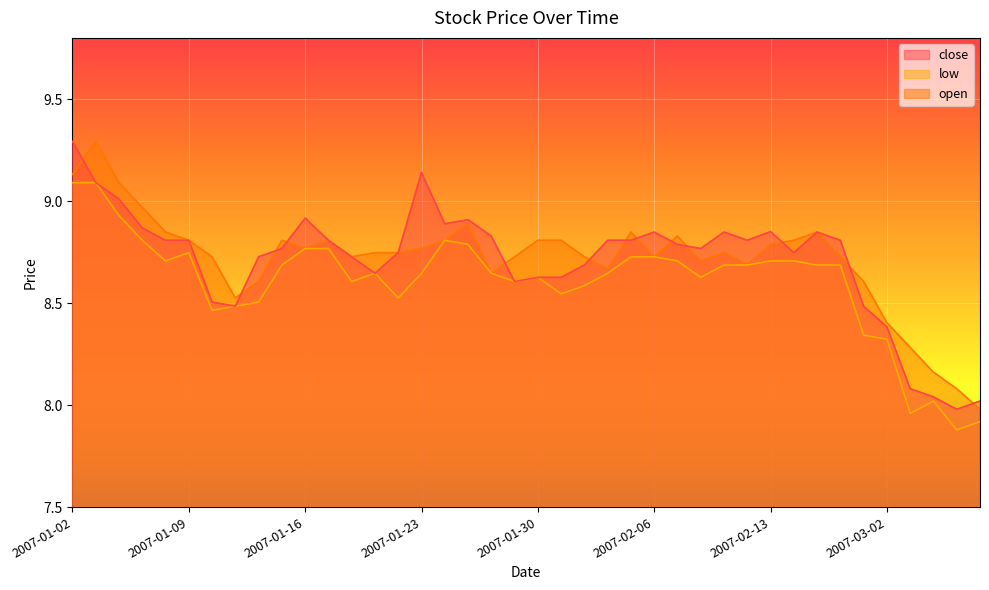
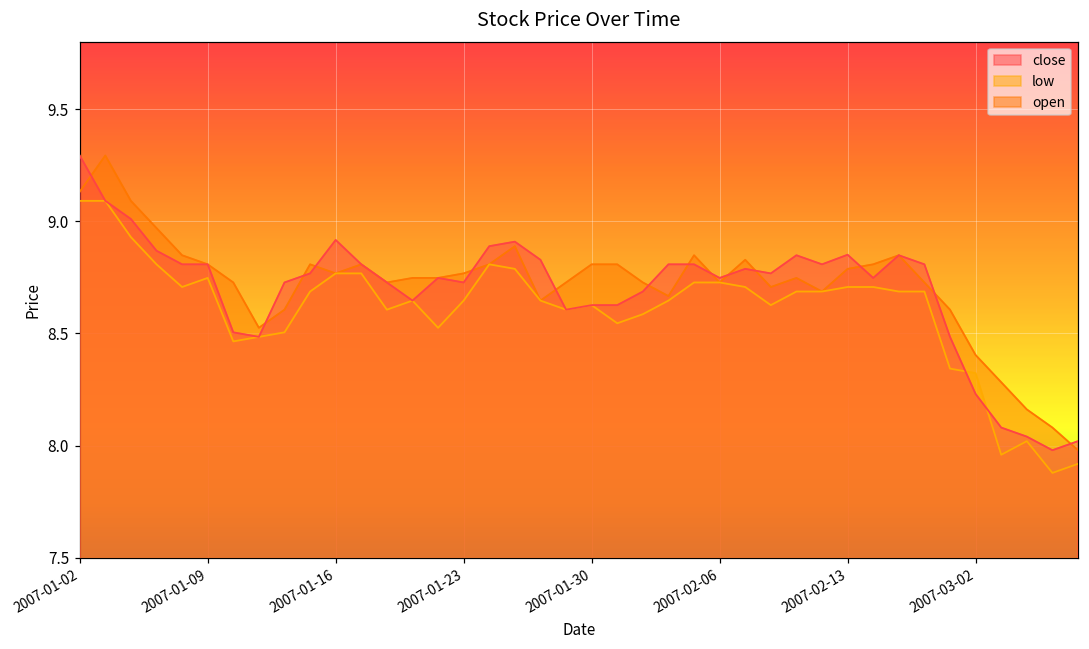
  {
    "close": {
      "2007-01-02": 9.29,
      "2007-01-16": 8.92,
-     "2007-01-23": 9.14,
-     "2007-02-06": 8.85,
+     "2007-01-23": 8.73,
+     "2007-02-06": 8.75,
      "2007-02-13": 8.85,
-     "2007-03-02": 8.38
+     "2007-03-02": 8.23
    }
  }
